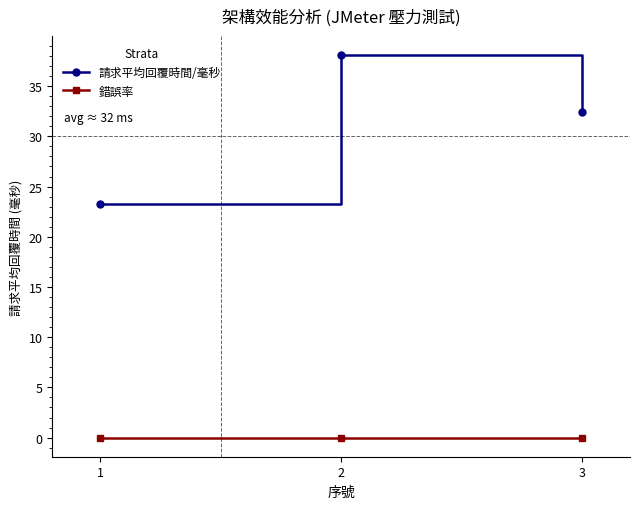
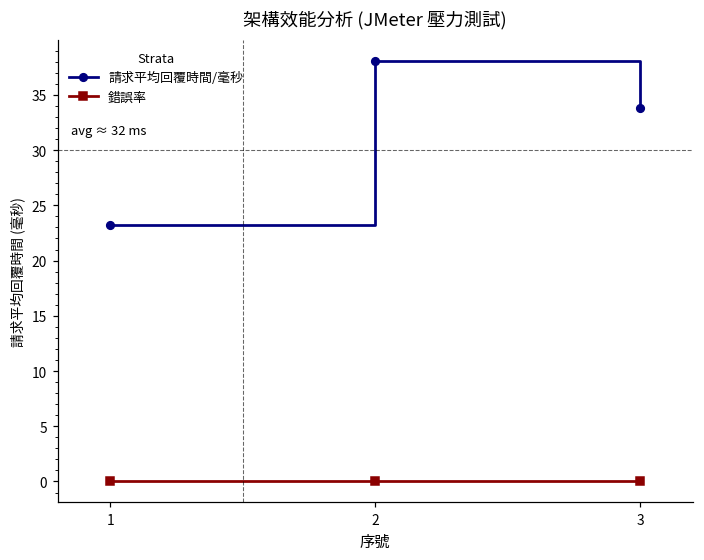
  {
    "請求平均回覆時間/毫秒": {
      "1": 23.2,
      "2": 38.1,
-     "3": 32.4
+     "3": 33.8
    },
    "錯誤率": {
      "1": 0.0,
      "2": 0.0,
      "3": 0.0
    }
  }
